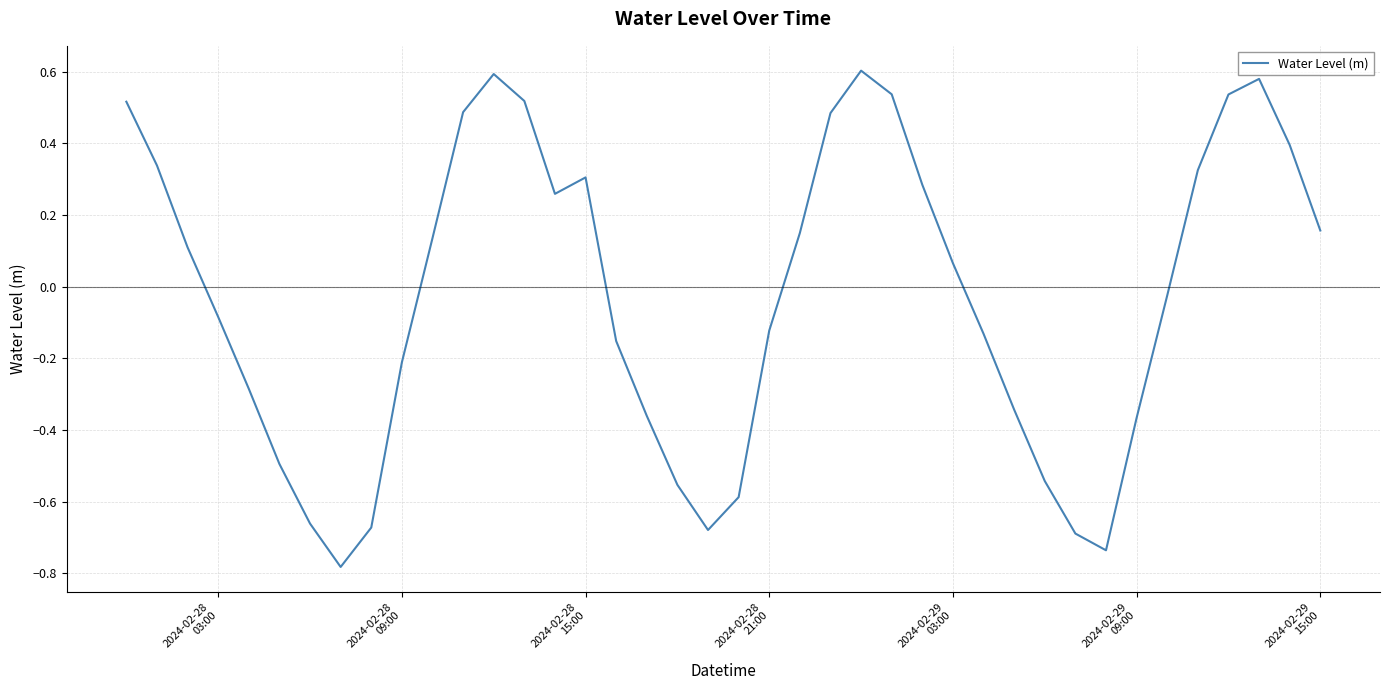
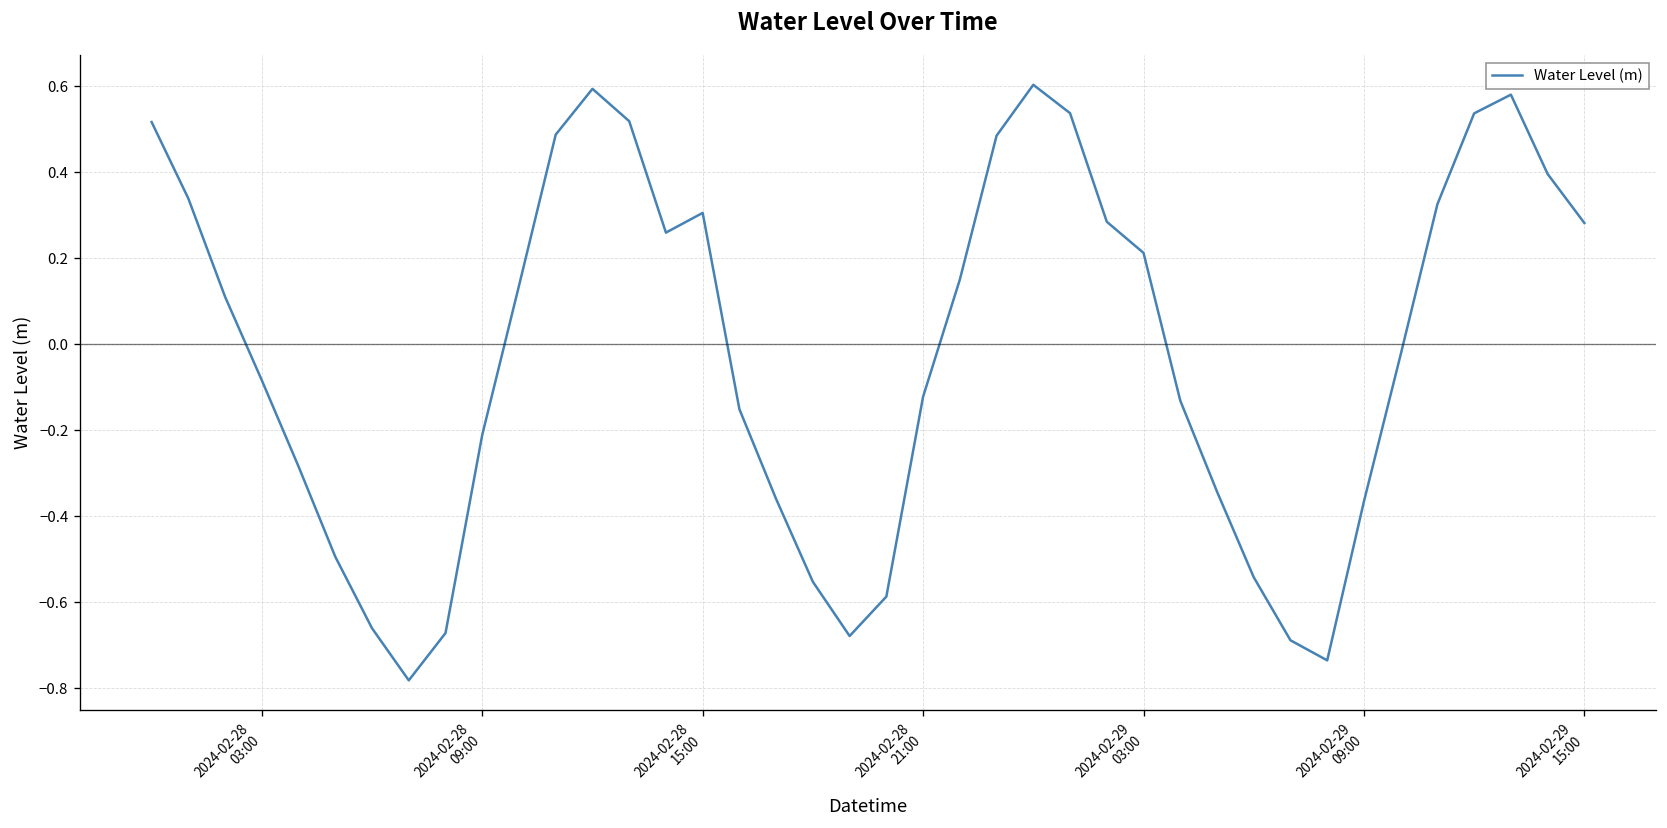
  {
    "2024-02-28 03:00": -0.08,
    "2024-02-28 09:00": -0.21,
    "2024-02-28 15:00": 0.31,
    "2024-02-28 21:00": -0.12,
-   "2024-02-29 03:00": 0.07,
+   "2024-02-29 03:00": 0.21,
    "2024-02-29 09:00": -0.37,
-   "2024-02-29 15:00": 0.16
+   "2024-02-29 15:00": 0.28
  }
